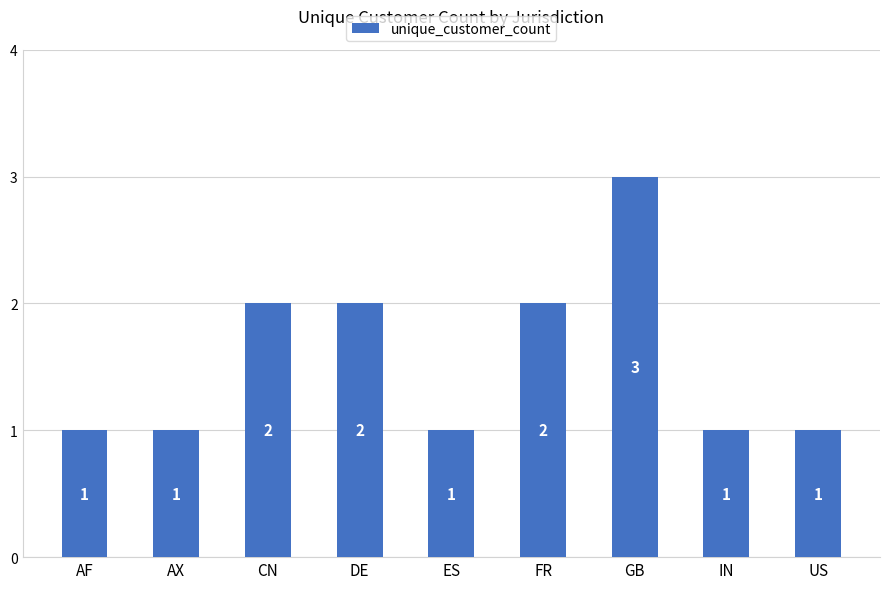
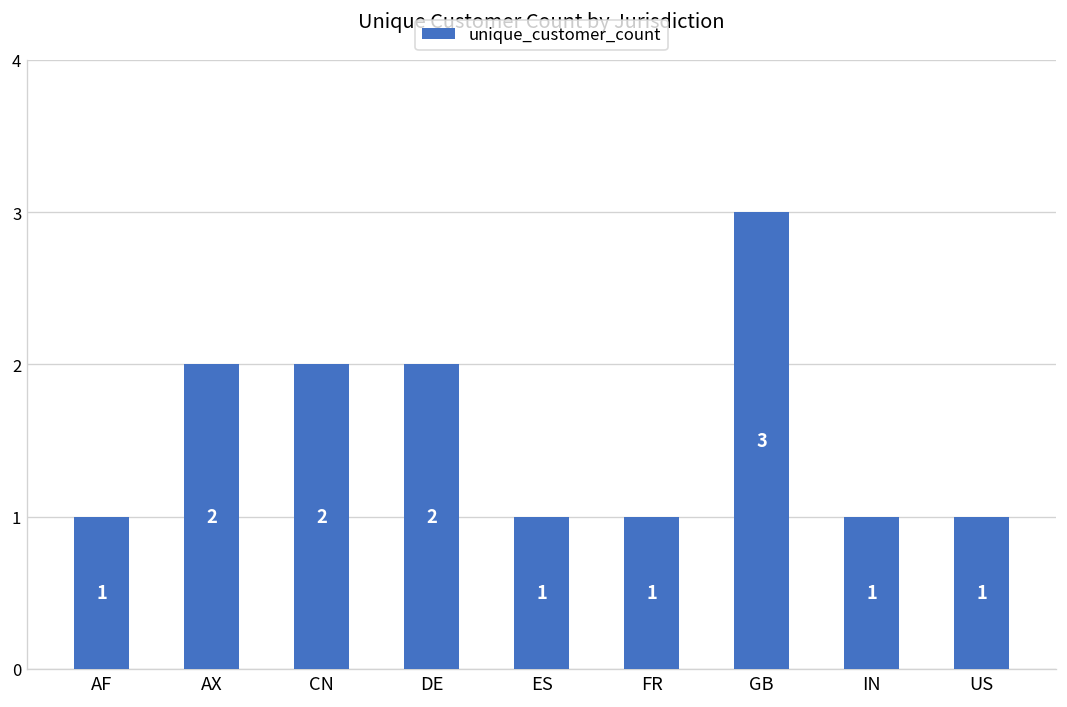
  {
    "AF": 1,
-   "AX": 1,
+   "AX": 2,
    "CN": 2,
    "DE": 2,
    "ES": 1,
-   "FR": 2,
+   "FR": 1,
    "GB": 3,
    "IN": 1,
    "US": 1
  }
